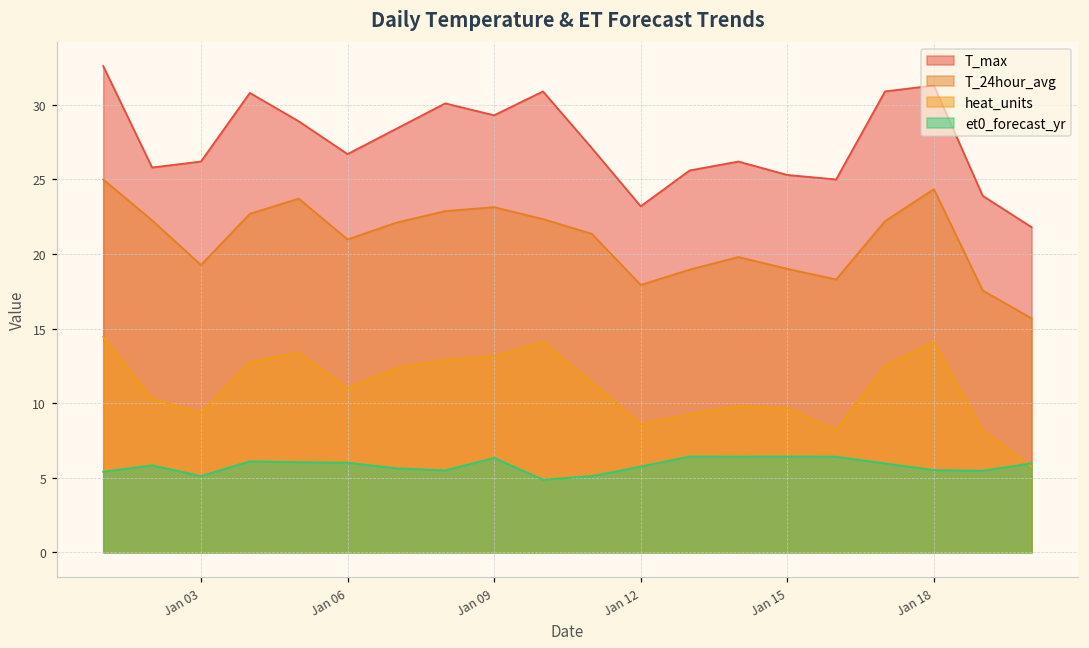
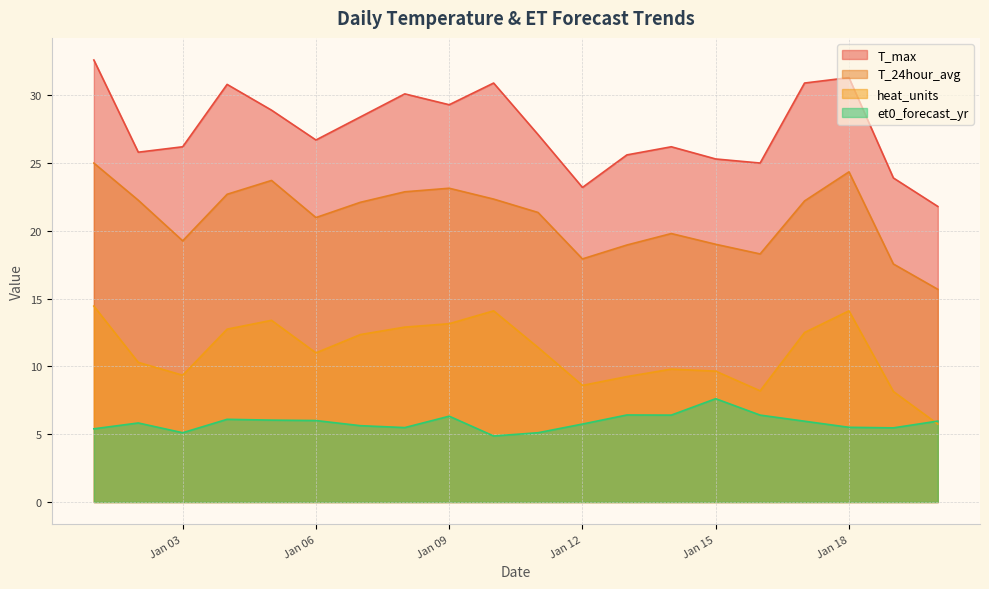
  {
    "et0_forecast_yr": {
      "Jan 03": 5.1,
      "Jan 06": 6.0,
      "Jan 09": 6.3,
      "Jan 12": 5.8,
-     "Jan 15": 6.4,
+     "Jan 15": 7.6,
      "Jan 18": 5.5
    }
  }
